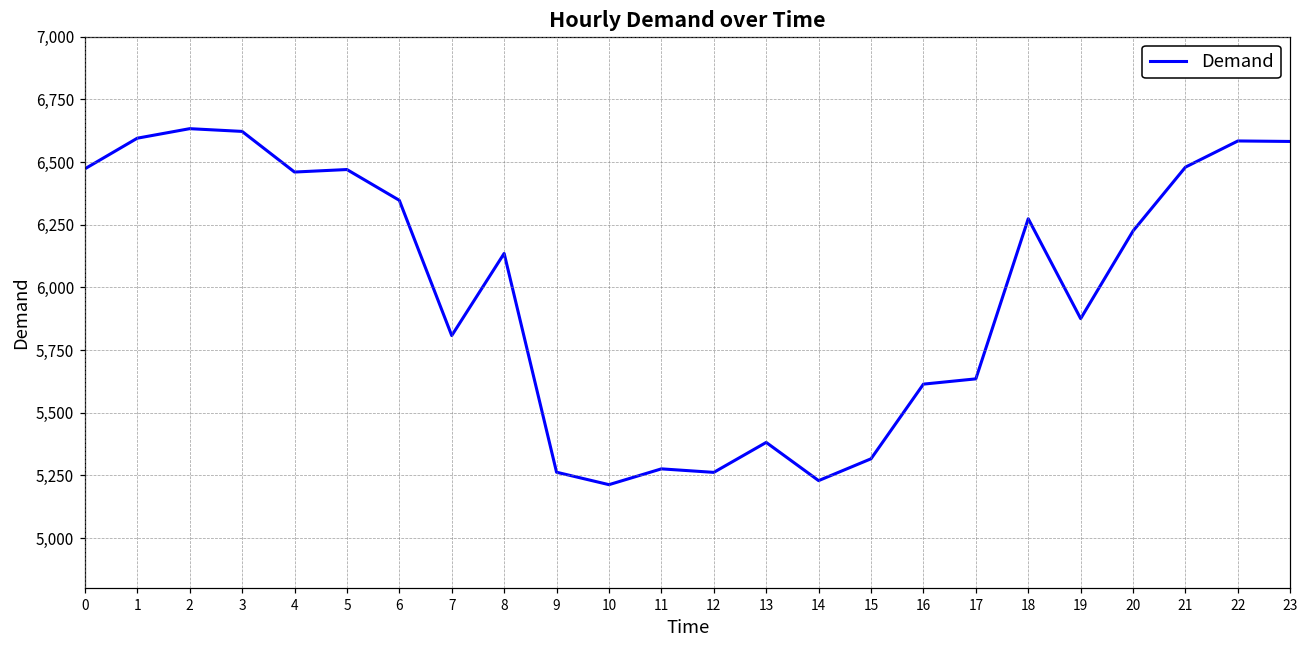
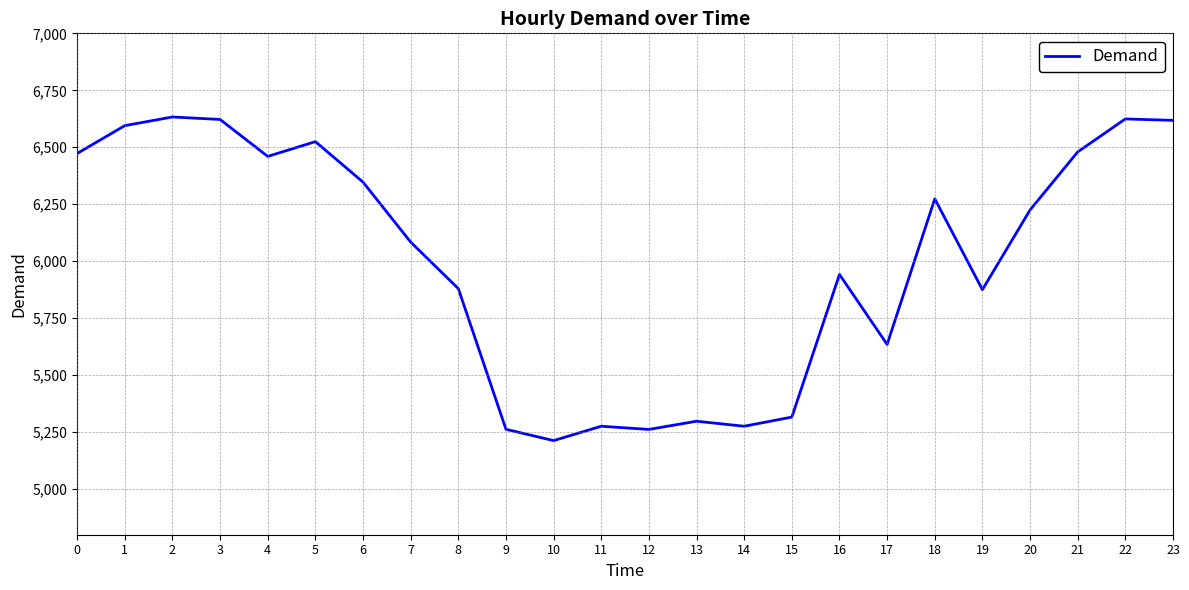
  {
    "0": "6,470",
    "1": "6,600",
    "2": "6,630",
    "3": "6,620",
    "4": "6,460",
-   "5": "6,470",
+   "5": "6,520",
    "6": "6,350",
-   "7": "5,810",
-   "8": "6,140",
+   "7": "6,080",
+   "8": "5,880",
    "9": "5,260",
    "10": "5,210",
    "11": "5,280",
    "12": "5,260",
-   "13": "5,380",
-   "14": "5,230",
+   "13": "5,300",
+   "14": "5,280",
    "15": "5,320",
-   "16": "5,610",
+   "16": "5,940",
    "17": "5,640",
    "18": "6,270",
    "19": "5,880",
    "20": "6,230",
    "21": "6,480",
-   "22": "6,580",
-   "23": "6,580"
+   "22": "6,620",
+   "23": "6,620"
  }
